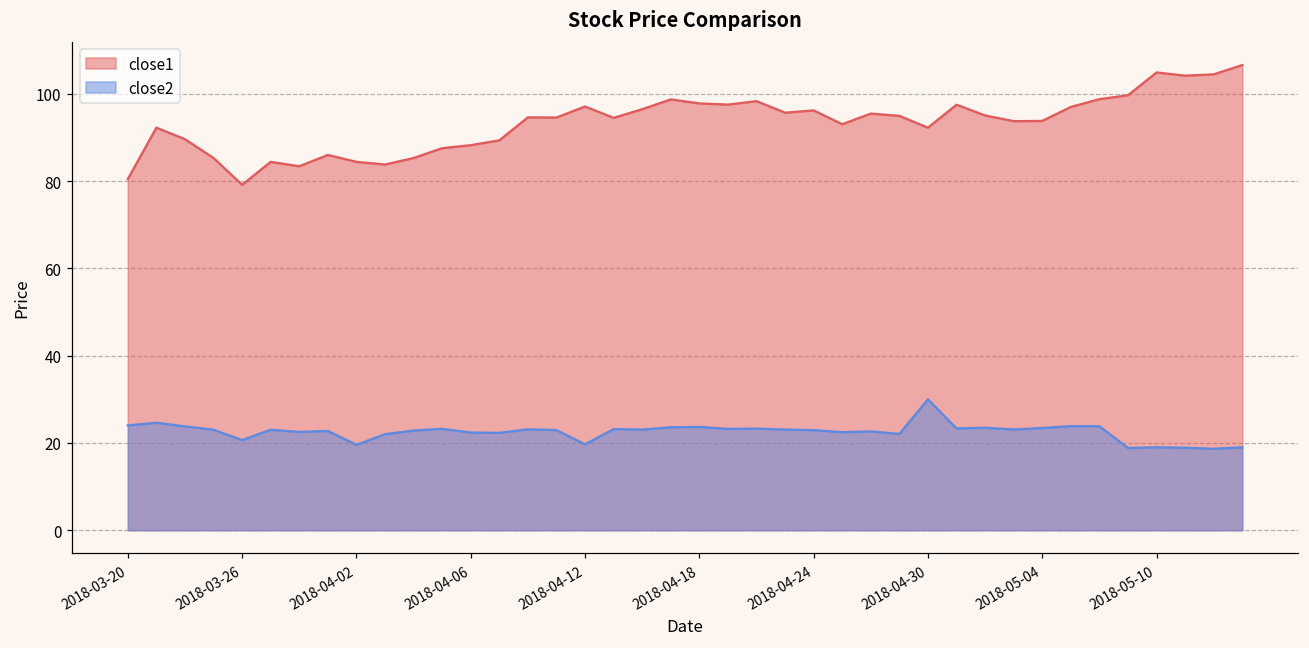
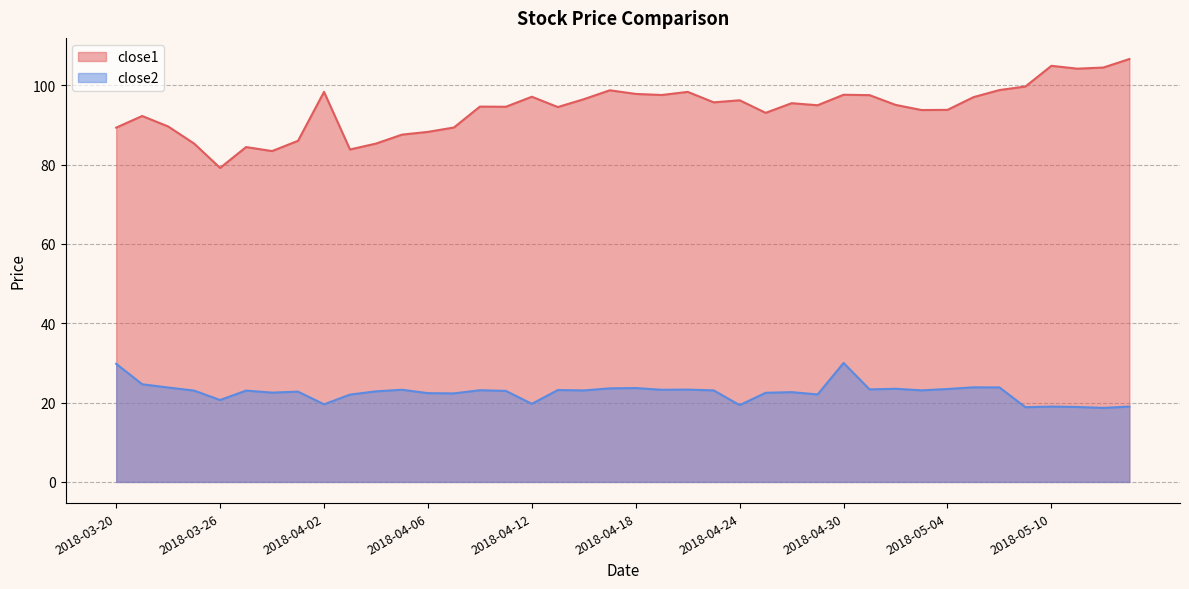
  {
    "close1": {
-     "2018-03-20": 80,
+     "2018-03-20": 89,
      "2018-03-26": 79,
-     "2018-04-02": 84,
+     "2018-04-02": 98,
      "2018-04-06": 88,
      "2018-04-12": 97,
      "2018-04-18": 98,
      "2018-04-24": 96,
-     "2018-04-30": 92,
+     "2018-04-30": 98,
      "2018-05-04": 94,
      "2018-05-10": 105
    },
    "close2": {
-     "2018-03-20": 24,
+     "2018-03-20": 30,
      "2018-03-26": 21,
      "2018-04-02": 20,
      "2018-04-06": 22,
      "2018-04-12": 20,
      "2018-04-18": 24,
-     "2018-04-24": 23,
+     "2018-04-24": 19,
      "2018-04-30": 30,
      "2018-05-04": 23,
      "2018-05-10": 19
    }
  }
